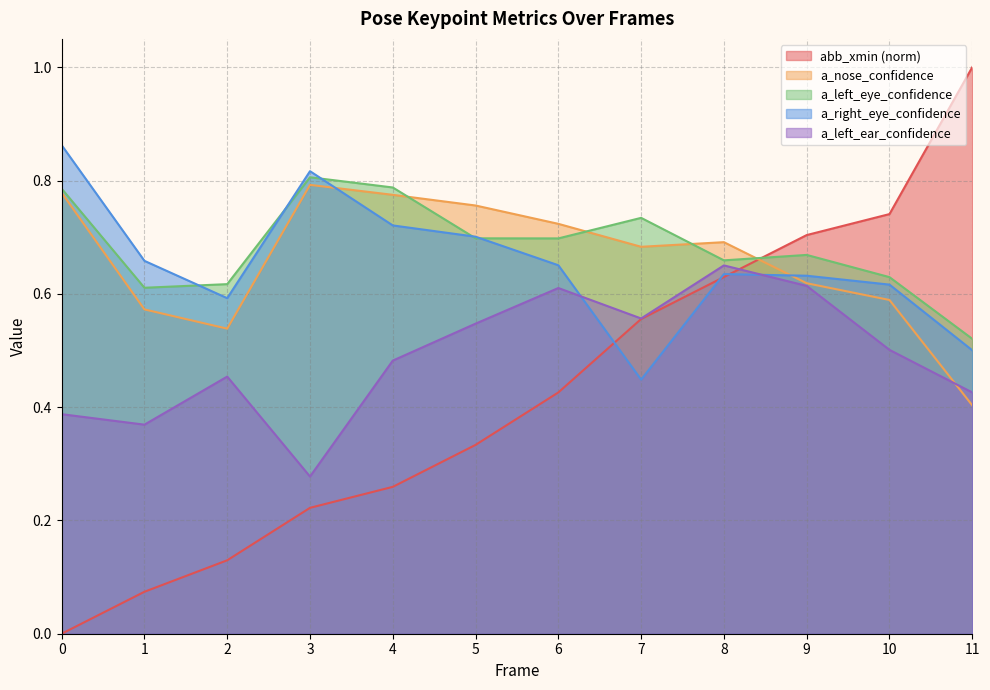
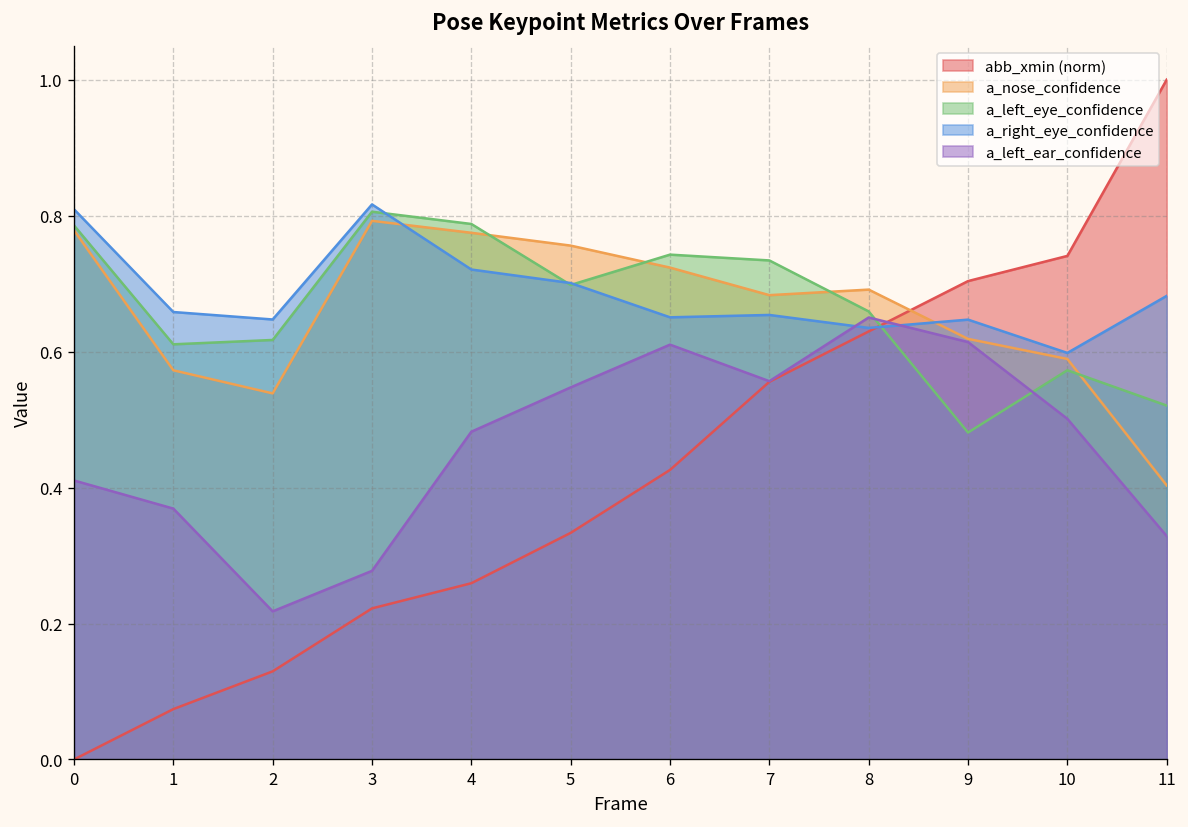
  {
    "a_left_eye_confidence": {
      "0": 0.79,
      "1": 0.61,
      "2": 0.62,
      "3": 0.81,
      "4": 0.79,
-     "6": 0.70,
+     "6": 0.74,
      "7": 0.73,
      "8": 0.66,
-     "9": 0.67,
-     "10": 0.63,
+     "9": 0.48,
+     "10": 0.57,
      "11": 0.52
    },
    "a_right_eye_confidence": {
-     "0": 0.86,
+     "0": 0.81,
      "1": 0.66,
-     "2": 0.59,
+     "2": 0.65,
      "3": 0.82,
      "4": 0.72,
      "6": 0.65,
-     "7": 0.45,
+     "7": 0.65,
      "8": 0.63,
-     "9": 0.63,
-     "10": 0.62,
-     "11": 0.50
+     "9": 0.65,
+     "10": 0.60,
+     "11": 0.68
    },
    "a_left_ear_confidence": {
-     "0": 0.39,
+     "0": 0.41,
      "1": 0.37,
-     "2": 0.45,
+     "2": 0.22,
      "3": 0.28,
      "4": 0.48,
      "5": 0.55,
      "6": 0.61,
      "8": 0.65,
      "9": 0.61,
      "10": 0.50,
-     "11": 0.43
+     "11": 0.33
    }
  }
